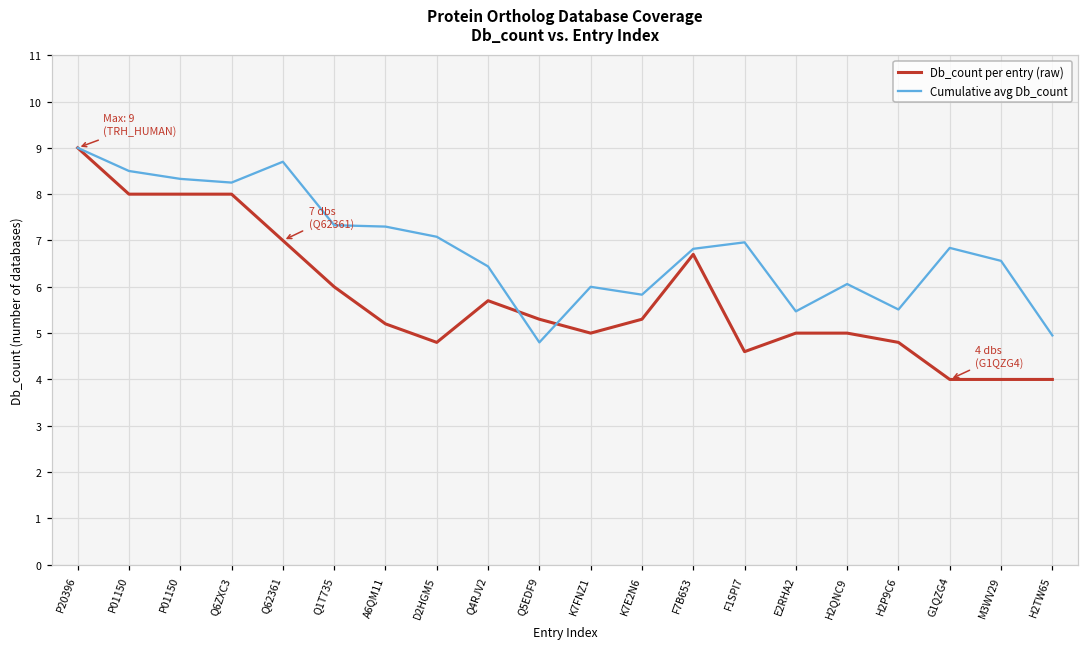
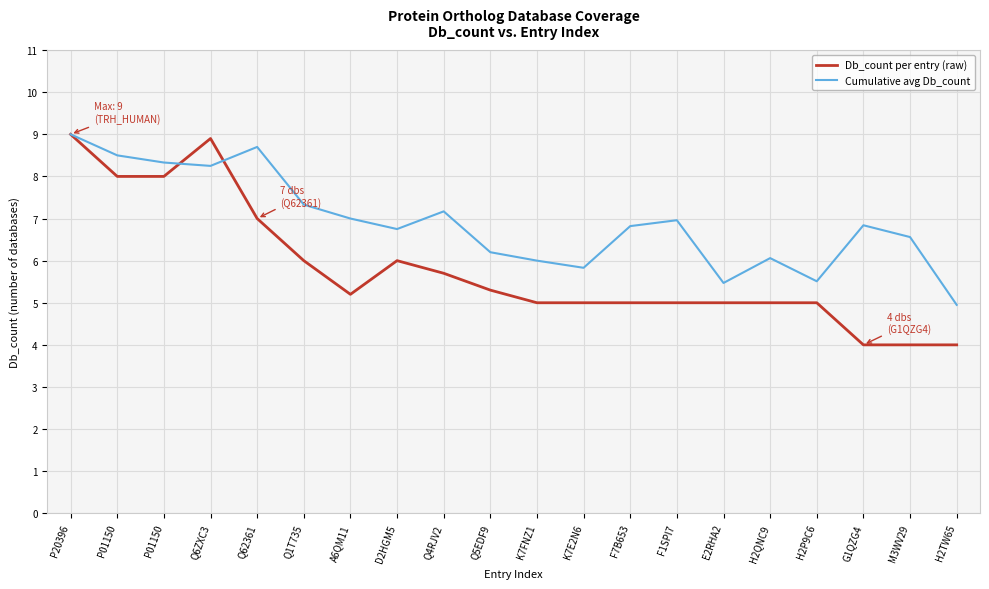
  {
    "Db_count per entry (raw)": {
-     "Q6ZXC3": 8.0,
+     "Q6ZXC3": 8.9,
      "Q1T735": 6.0,
      "A6QM11": 5.2,
-     "D2HGM5": 4.8,
+     "D2HGM5": 6.0,
      "Q4RJV2": 5.7,
      "Q5EDF9": 5.3,
      "K7FNZ1": 5.0,
-     "K7E2N6": 5.3,
-     "F7B653": 6.7,
-     "F1SPI7": 4.6,
+     "K7E2N6": 5.0,
+     "F7B653": 5.0,
+     "F1SPI7": 5.0,
      "E2RHA2": 5.0,
      "H2QNC9": 5.0,
-     "H2P9C6": 4.8,
+     "H2P9C6": 5.0,
      "H2TW65": 4.0
    },
    "Cumulative avg Db_count": {
      "Q6ZXC3": 8.3,
      "Q62361": 8.7,
-     "A6QM11": 7.3,
-     "D2HGM5": 7.1,
-     "Q4RJV2": 6.4,
-     "Q5EDF9": 4.8,
+     "A6QM11": 7.0,
+     "D2HGM5": 6.8,
+     "Q4RJV2": 7.2,
+     "Q5EDF9": 6.2,
      "K7FNZ1": 6.0,
      "K7E2N6": 5.8,
      "F7B653": 6.8,
      "F1SPI7": 7.0,
      "E2RHA2": 5.5,
      "H2QNC9": 6.1,
      "H2P9C6": 5.5,
      "G1QZG4": 6.8,
      "M3WV29": 6.6,
      "H2TW65": 5.0
    }
  }
